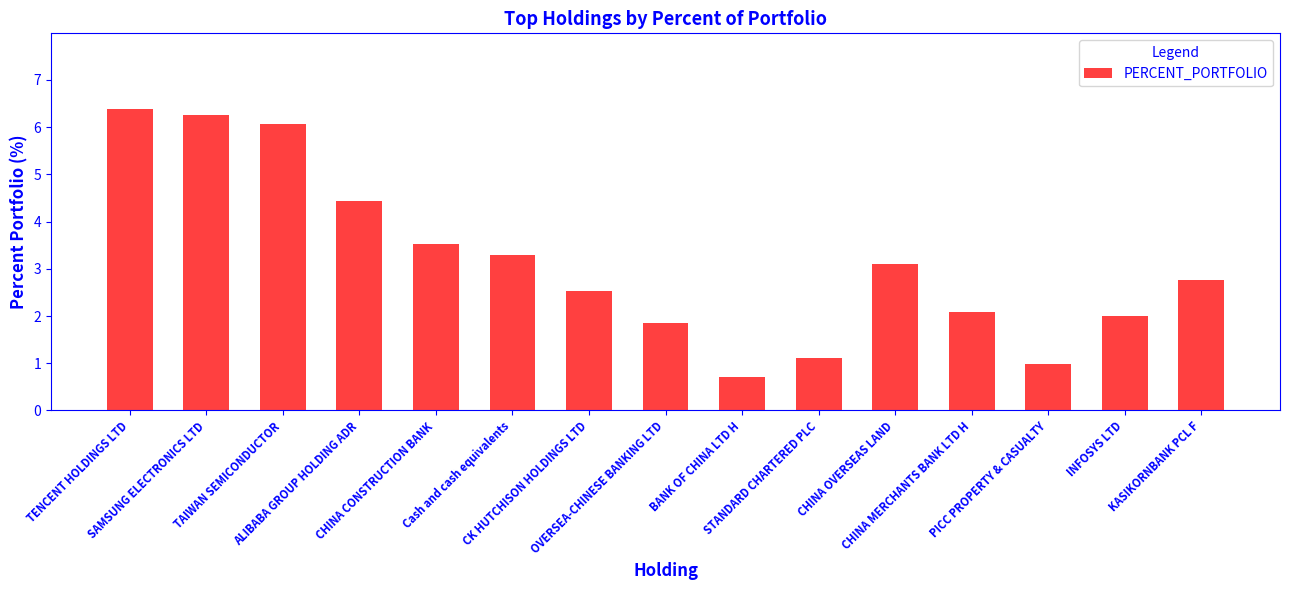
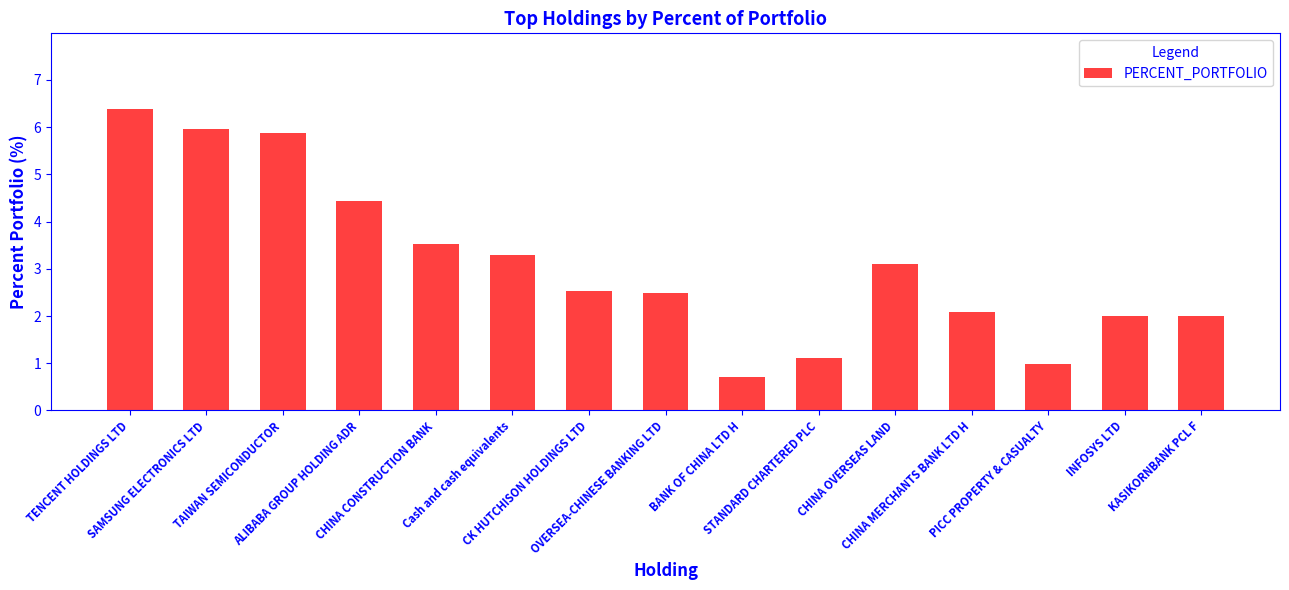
  {
    "TENCENT HOLDINGS LTD": 6.4,
-   "SAMSUNG ELECTRONICS LTD": 6.3,
-   "TAIWAN SEMICONDUCTOR": 6.1,
+   "SAMSUNG ELECTRONICS LTD": 6.0,
+   "TAIWAN SEMICONDUCTOR": 5.9,
    "ALIBABA GROUP HOLDING ADR": 4.4,
    "CHINA CONSTRUCTION BANK": 3.5,
    "Cash and cash equivalents": 3.3,
    "CK HUTCHISON HOLDINGS LTD": 2.5,
-   "OVERSEA-CHINESE BANKING LTD": 1.9,
+   "OVERSEA-CHINESE BANKING LTD": 2.5,
    "BANK OF CHINA LTD H": 0.7,
    "STANDARD CHARTERED PLC": 1.1,
    "CHINA OVERSEAS LAND": 3.1,
    "CHINA MERCHANTS BANK LTD H": 2.1,
    "PICC PROPERTY & CASUALTY": 1.0,
    "INFOSYS LTD": 2.0,
-   "KASIKORNBANK PCL F": 2.8
+   "KASIKORNBANK PCL F": 2.0
  }
